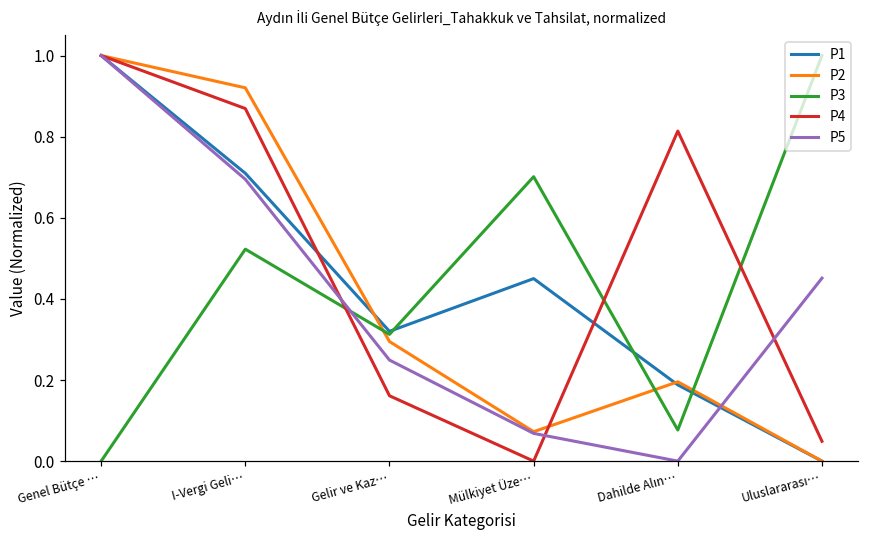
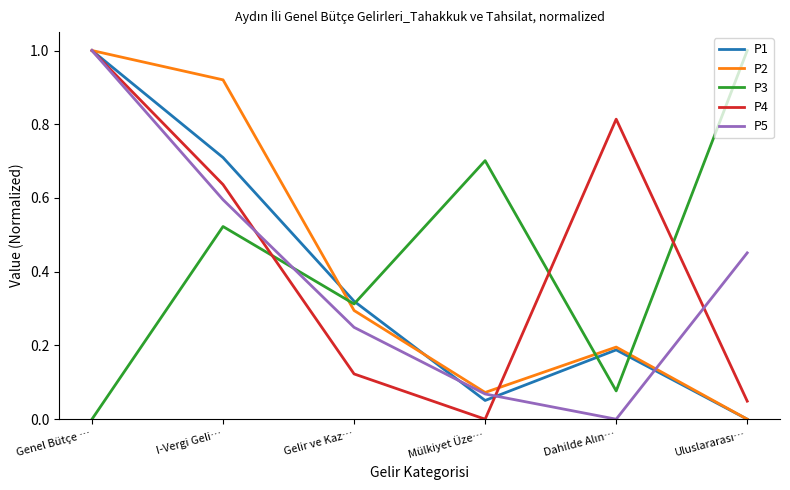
  {
    "P1": {
      "I-Vergi Geli…": 0.71,
      "Gelir ve Kaz…": 0.32,
-     "Mülkiyet Üze…": 0.45,
+     "Mülkiyet Üze…": 0.05,
      "Dahilde Alın…": 0.19
    },
    "P2": {
      "I-Vergi Geli…": 0.92,
      "Gelir ve Kaz…": 0.29,
      "Dahilde Alın…": 0.20
    },
    "P3": {
      "Genel Bütçe …": 0.00,
      "I-Vergi Geli…": 0.52,
      "Gelir ve Kaz…": 0.31,
      "Mülkiyet Üze…": 0.70,
      "Dahilde Alın…": 0.08
    },
    "P4": {
-     "I-Vergi Geli…": 0.87,
-     "Gelir ve Kaz…": 0.16,
+     "I-Vergi Geli…": 0.64,
+     "Gelir ve Kaz…": 0.12,
      "Mülkiyet Üze…": 0.00,
      "Dahilde Alın…": 0.81,
      "Uluslararası…": 0.05
    },
    "P5": {
-     "I-Vergi Geli…": 0.69,
+     "I-Vergi Geli…": 0.60,
      "Gelir ve Kaz…": 0.25,
      "Dahilde Alın…": 0.00,
      "Uluslararası…": 0.45
    }
  }
